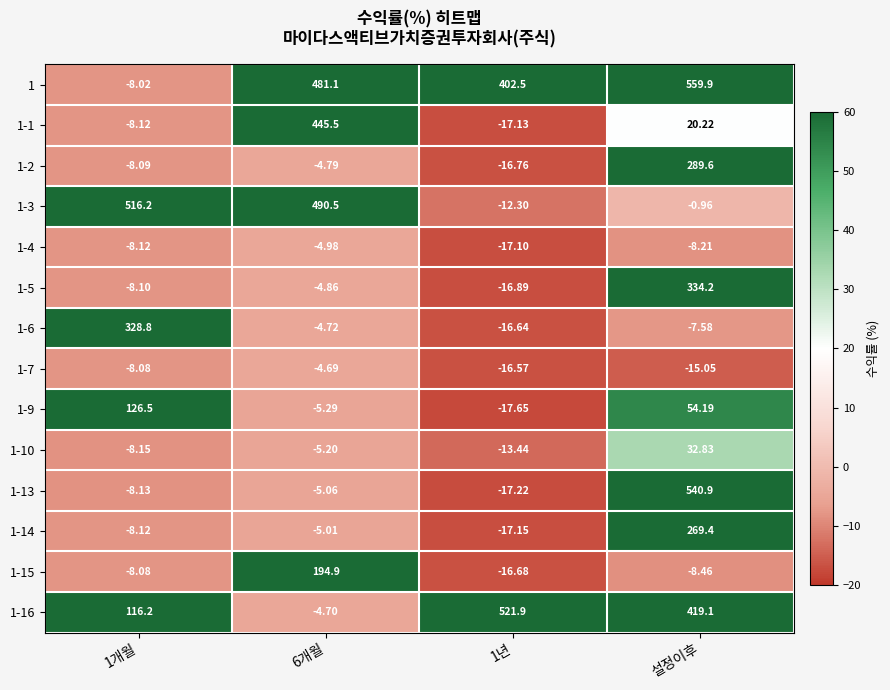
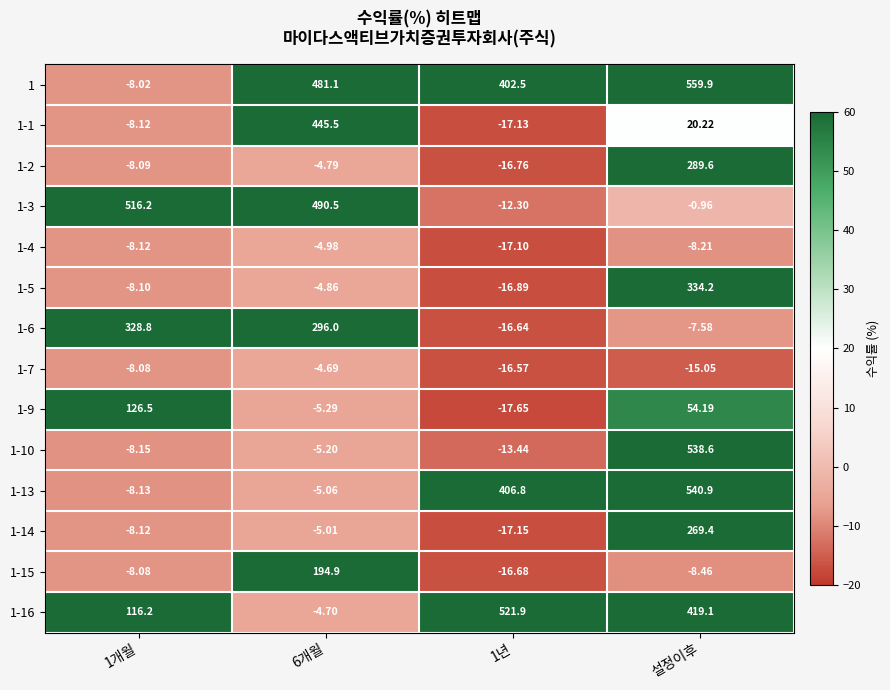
  {
    "1": {
      "1개월": -8.02,
      "6개월": 481.1,
      "1년": 402.5,
      "설정이후": 559.9
    },
    "1-1": {
      "1개월": -8.12,
      "6개월": 445.5,
      "1년": -17.13,
      "설정이후": 20.22
    },
    "1-2": {
      "1개월": -8.09,
      "6개월": -4.79,
      "1년": -16.76,
      "설정이후": 289.6
    },
    "1-3": {
      "1개월": 516.2,
      "6개월": 490.5,
      "1년": -12.30,
      "설정이후": -0.96
    },
    "1-4": {
      "1개월": -8.12,
      "6개월": -4.98,
      "1년": -17.10,
      "설정이후": -8.21
    },
    "1-5": {
      "1개월": -8.10,
      "6개월": -4.86,
      "1년": -16.89,
      "설정이후": 334.2
    },
    "1-6": {
      "1개월": 328.8,
-     "6개월": -4.72,
+     "6개월": 296.0,
      "1년": -16.64,
      "설정이후": -7.58
    },
    "1-7": {
      "1개월": -8.08,
      "6개월": -4.69,
      "1년": -16.57,
      "설정이후": -15.05
    },
    "1-9": {
      "1개월": 126.5,
      "6개월": -5.29,
      "1년": -17.65,
      "설정이후": 54.19
    },
    "1-10": {
      "1개월": -8.15,
      "6개월": -5.20,
      "1년": -13.44,
-     "설정이후": 32.83
+     "설정이후": 538.6
    },
    "1-13": {
      "1개월": -8.13,
      "6개월": -5.06,
-     "1년": -17.22,
+     "1년": 406.8,
      "설정이후": 540.9
    },
    "1-14": {
      "1개월": -8.12,
      "6개월": -5.01,
      "1년": -17.15,
      "설정이후": 269.4
    },
    "1-15": {
      "1개월": -8.08,
      "6개월": 194.9,
      "1년": -16.68,
      "설정이후": -8.46
    },
    "1-16": {
      "1개월": 116.2,
      "6개월": -4.70,
      "1년": 521.9,
      "설정이후": 419.1
    }
  }
